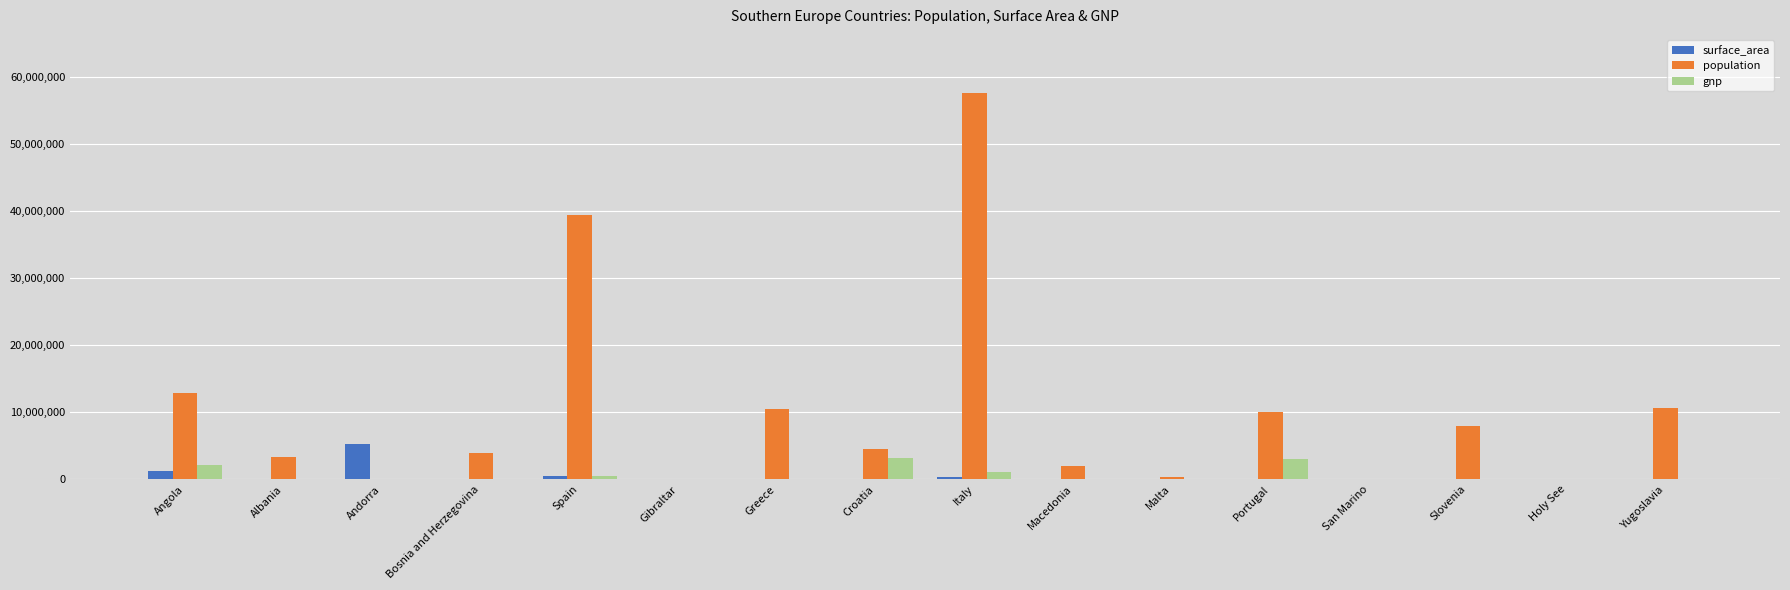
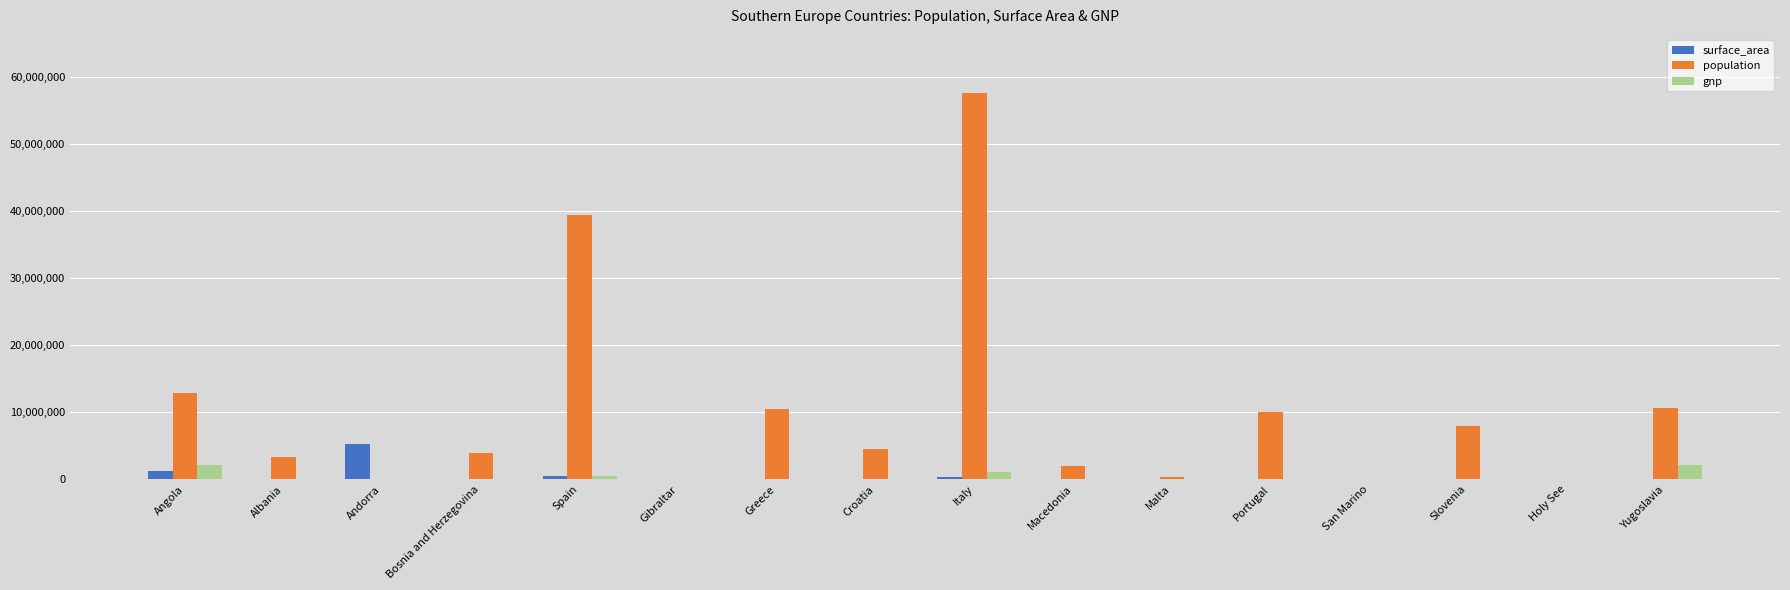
  {
    "surface_area": {
      "Angola": "1,000,000",
      "Andorra": "5,000,000",
      "Spain": "1,000,000"
    },
    "population": {
      "Angola": "13,000,000",
      "Albania": "3,000,000",
      "Bosnia and Herzegovina": "4,000,000",
      "Spain": "39,000,000",
      "Greece": "11,000,000",
      "Croatia": "4,000,000",
      "Italy": "58,000,000",
      "Macedonia": "2,000,000",
      "Malta": "0",
      "Portugal": "10,000,000",
      "Slovenia": "8,000,000",
      "Yugoslavia": "11,000,000"
    },
    "gnp": {
      "Angola": "2,000,000",
      "Spain": "1,000,000",
-     "Croatia": "3,000,000",
+     "Croatia": "0",
      "Italy": "1,000,000",
-     "Portugal": "3,000,000",
-     "Yugoslavia": "0"
+     "Portugal": "0",
+     "Yugoslavia": "2,000,000"
    }
  }
